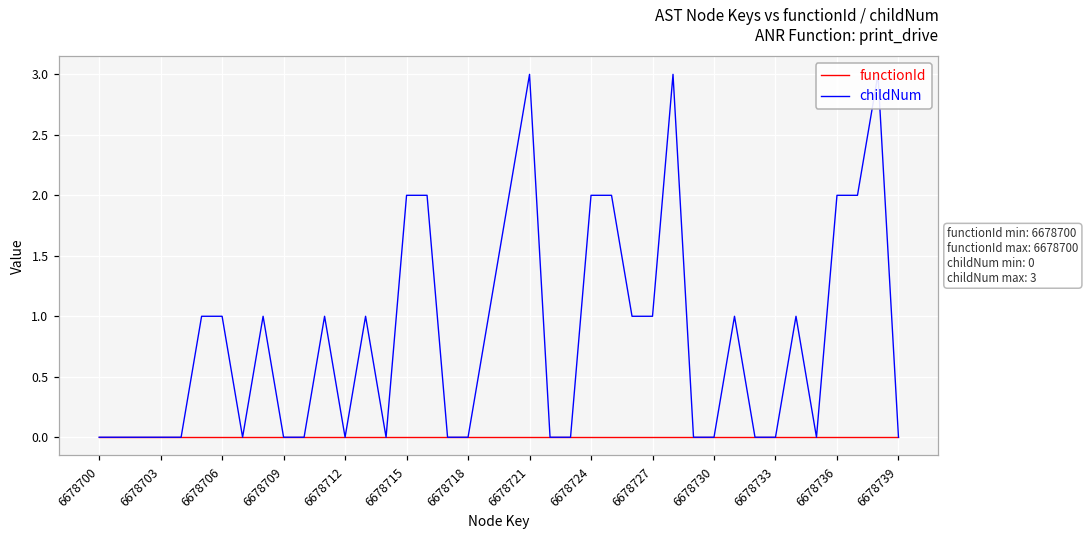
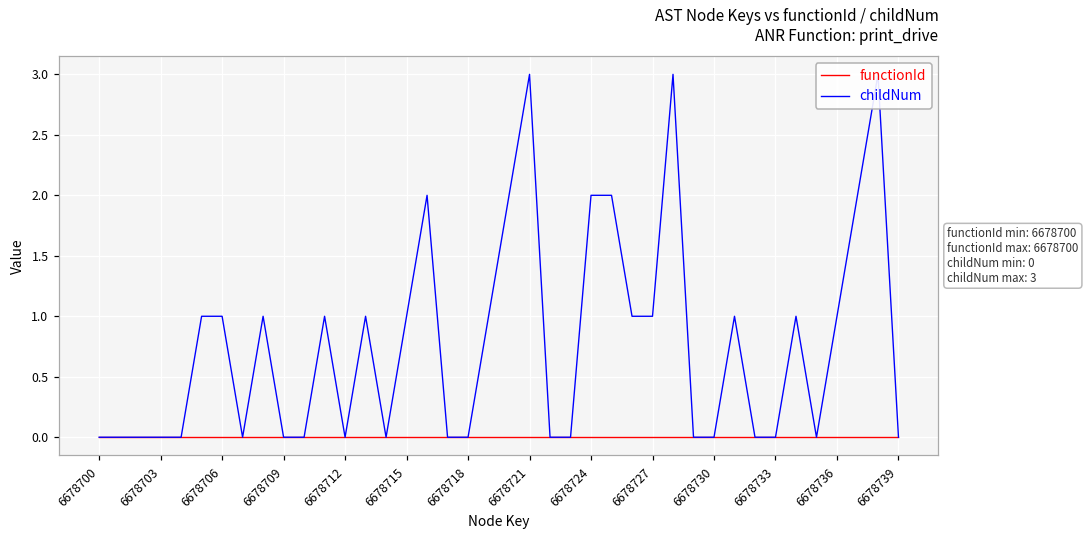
  {
    "functionId": {
      "6678706": 0,
      "6678715": 0,
      "6678721": 0,
      "6678724": 0,
      "6678727": 0,
      "6678736": 0
    },
    "childNum": {
      "6678706": 1,
-     "6678715": 2,
+     "6678715": 1,
      "6678721": 3,
      "6678724": 2,
      "6678727": 1,
-     "6678736": 2
+     "6678736": 1
    }
  }
